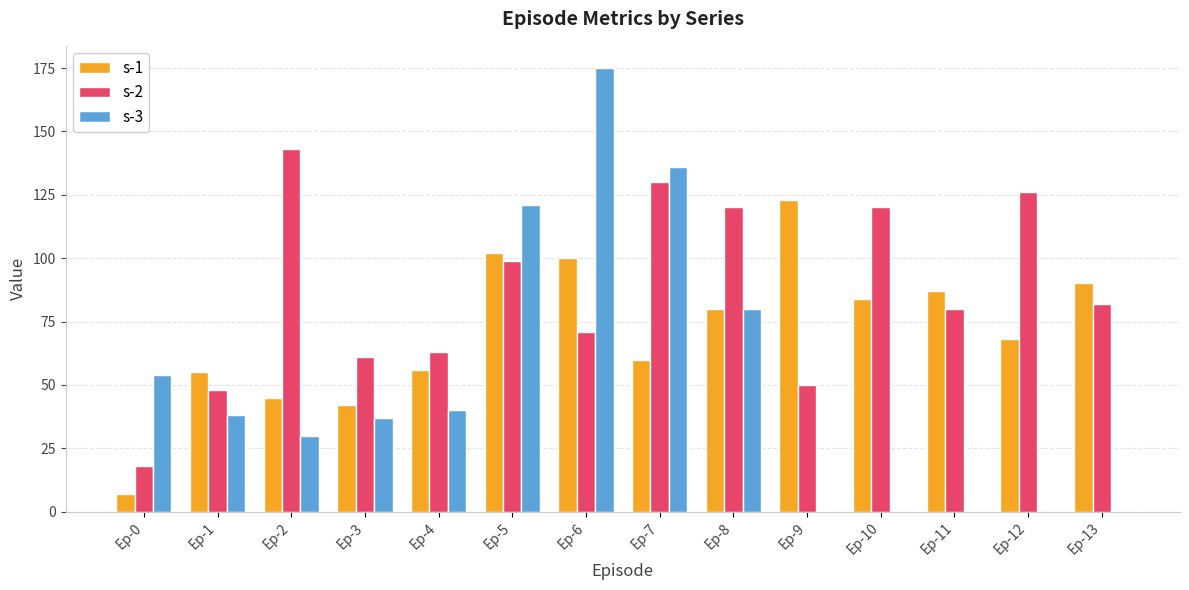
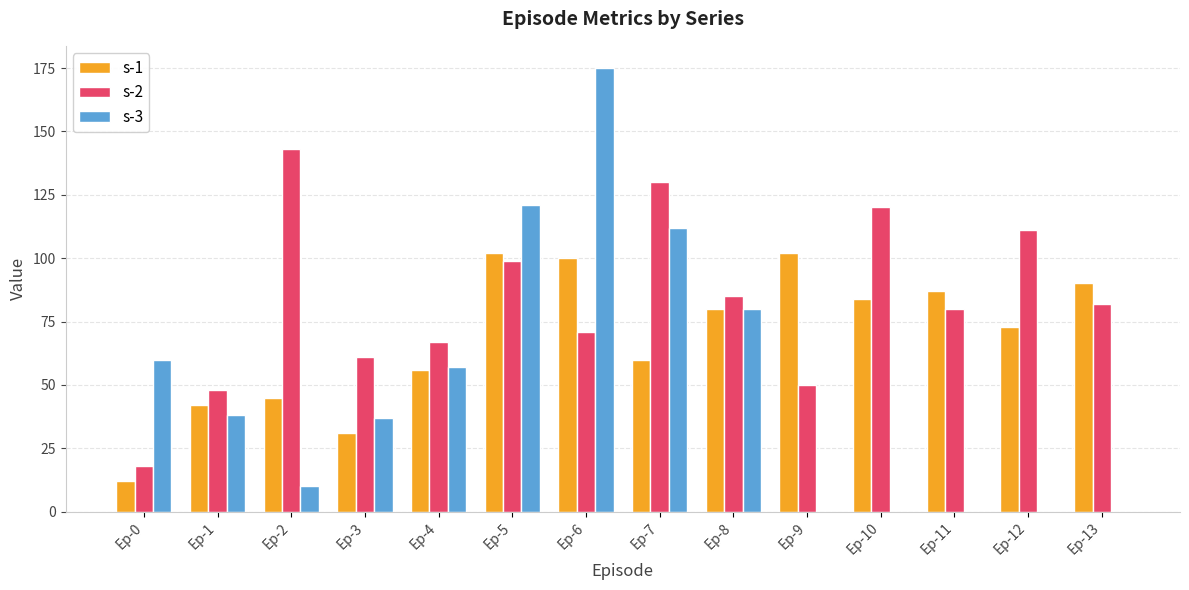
  {
    "s-1": {
-     "Ep-0": 7,
-     "Ep-1": 55,
+     "Ep-0": 12,
+     "Ep-1": 42,
      "Ep-2": 45,
-     "Ep-3": 42,
+     "Ep-3": 31,
      "Ep-4": 56,
      "Ep-5": 102,
      "Ep-6": 100,
      "Ep-7": 60,
      "Ep-8": 80,
-     "Ep-9": 123,
+     "Ep-9": 102,
      "Ep-10": 84,
      "Ep-11": 87,
-     "Ep-12": 68,
+     "Ep-12": 73,
      "Ep-13": 90
    },
    "s-2": {
      "Ep-0": 18,
      "Ep-1": 48,
      "Ep-2": 143,
      "Ep-3": 61,
-     "Ep-4": 63,
+     "Ep-4": 67,
      "Ep-5": 99,
      "Ep-6": 71,
      "Ep-7": 130,
-     "Ep-8": 120,
+     "Ep-8": 85,
      "Ep-9": 50,
      "Ep-10": 120,
      "Ep-11": 80,
-     "Ep-12": 126,
+     "Ep-12": 111,
      "Ep-13": 82
    },
    "s-3": {
-     "Ep-0": 54,
+     "Ep-0": 60,
      "Ep-1": 38,
-     "Ep-2": 30,
+     "Ep-2": 10,
      "Ep-3": 37,
-     "Ep-4": 40,
+     "Ep-4": 57,
      "Ep-5": 121,
      "Ep-6": 175,
-     "Ep-7": 136,
+     "Ep-7": 112,
      "Ep-8": 80,
      "Ep-9": 0,
      "Ep-10": 0,
      "Ep-11": 0,
      "Ep-12": 0,
      "Ep-13": 0
    }
  }
